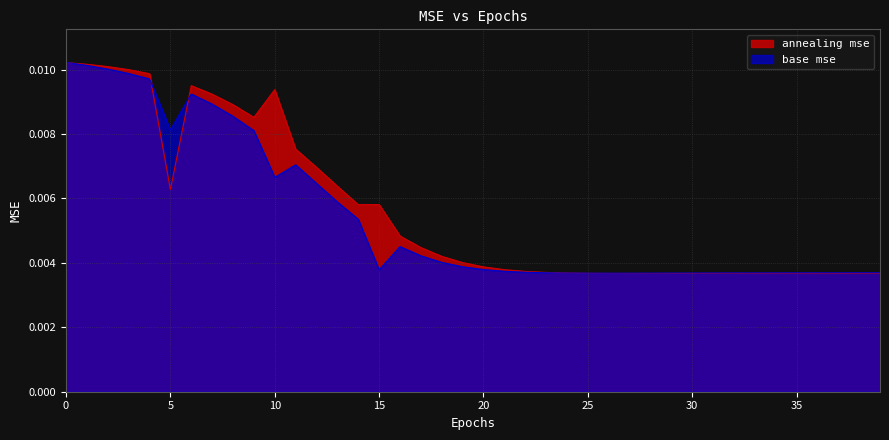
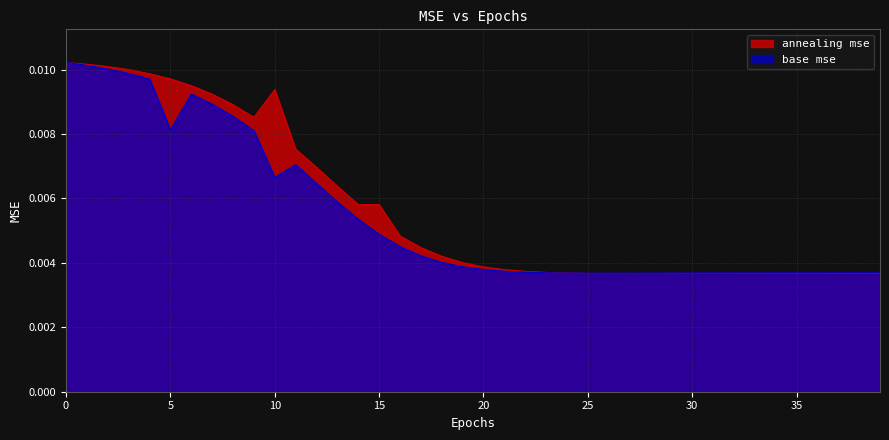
  {
    "annealing mse": {
-     "5": 0.0063,
+     "5": 0.0097,
      "10": 0.0094,
      "15": 0.0058,
      "20": 0.0039
    },
    "base mse": {
      "5": 0.0081,
      "10": 0.0067,
-     "15": 0.0038,
+     "15": 0.0049,
      "20": 0.0038
    }
  }
